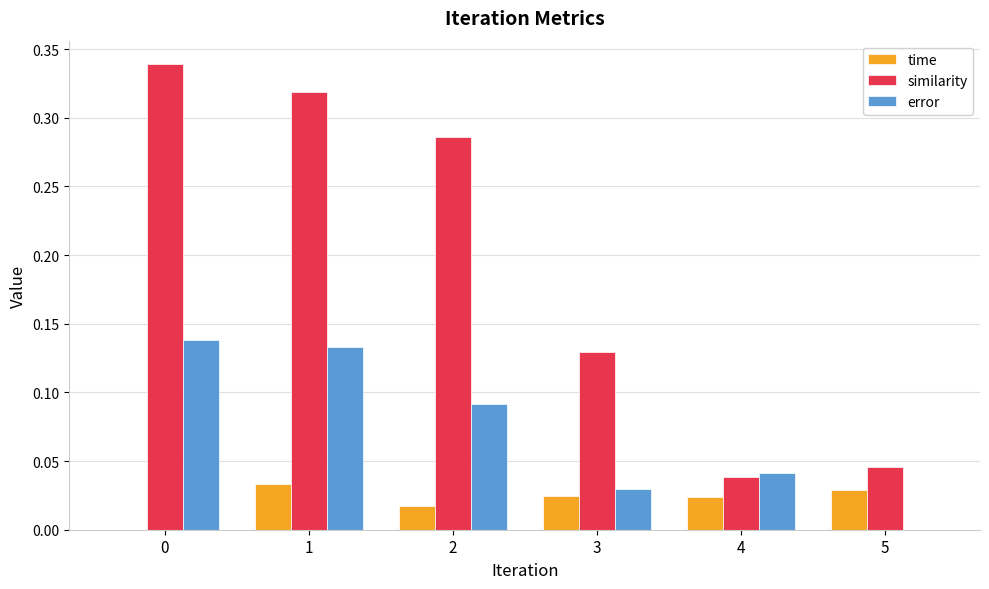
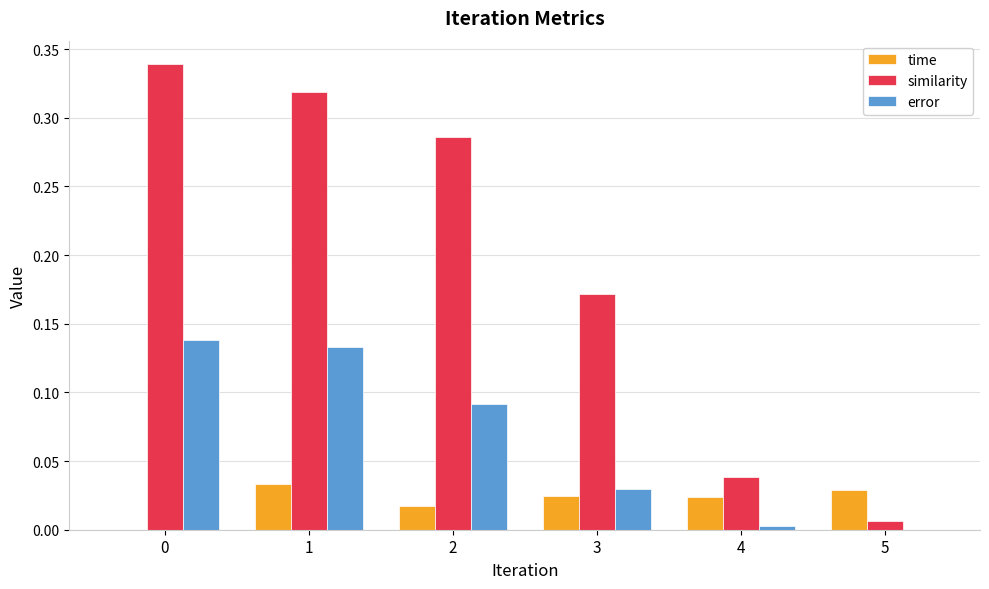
  {
    "time": {
      "0": 0.000,
      "1": 0.033,
      "2": 0.017,
      "3": 0.025,
      "4": 0.024,
      "5": 0.029
    },
    "similarity": {
      "0": 0.339,
      "1": 0.319,
      "2": 0.286,
-     "3": 0.129,
+     "3": 0.172,
      "4": 0.039,
-     "5": 0.046
+     "5": 0.006
    },
    "error": {
      "0": 0.138,
      "1": 0.133,
      "2": 0.092,
      "3": 0.030,
-     "4": 0.041
+     "4": 0.003
    }
  }
